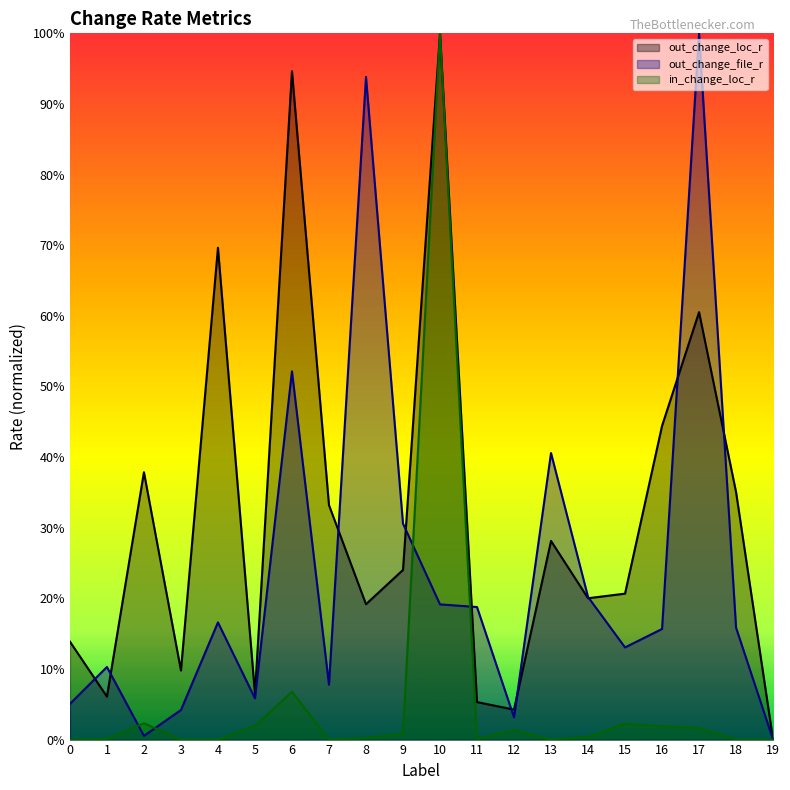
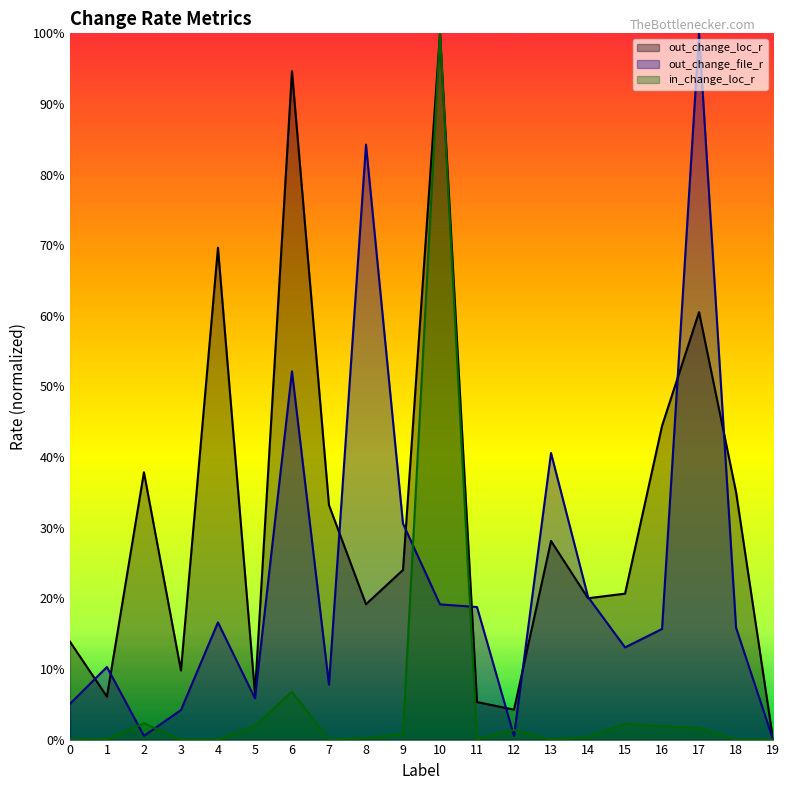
  {
    "out_change_file_r": {
      "0": "5%",
      "1": "10%",
      "2": "1%",
      "3": "4%",
      "4": "17%",
      "5": "6%",
      "6": "52%",
      "7": "8%",
-     "8": "94%",
+     "8": "84%",
      "9": "31%",
      "10": "19%",
      "11": "19%",
-     "12": "3%",
+     "12": "1%",
      "13": "41%",
      "15": "13%",
      "16": "16%",
      "17": "100%",
      "18": "16%"
    }
  }
